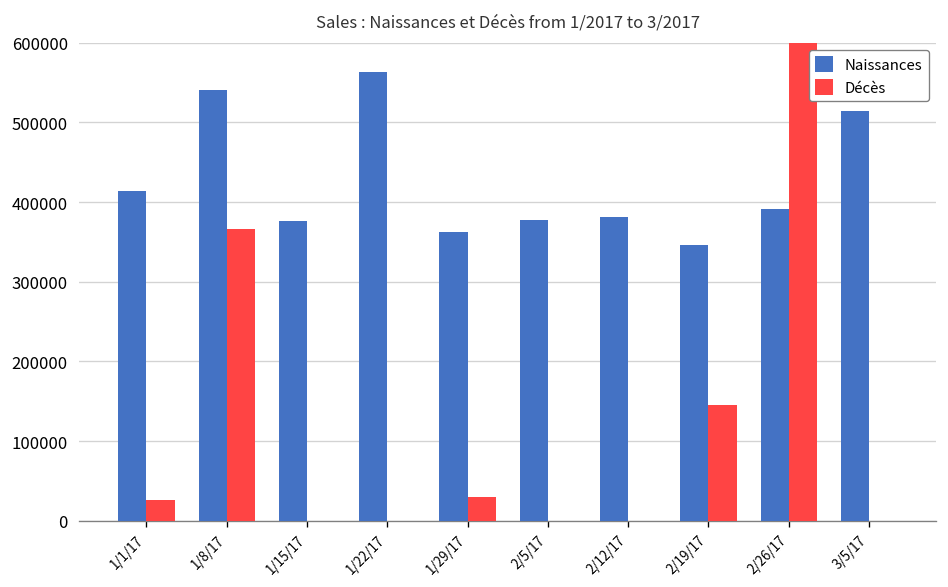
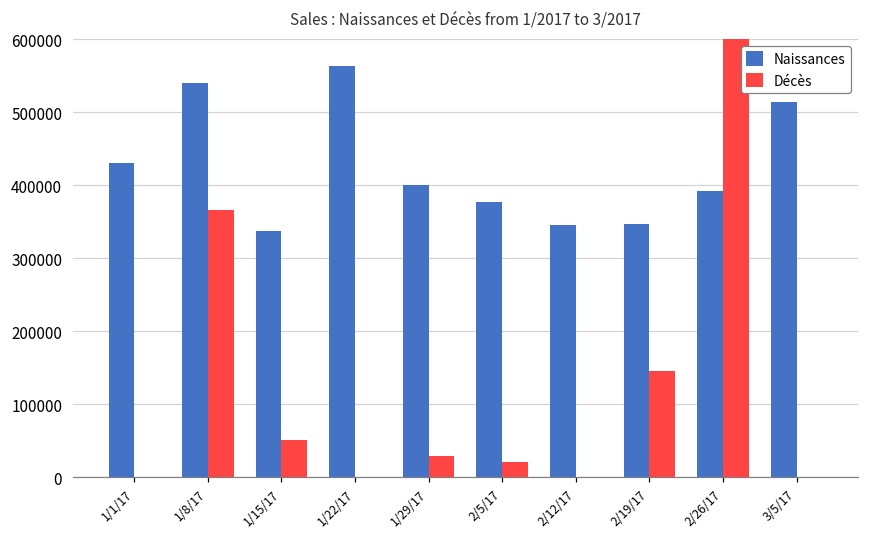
  {
    "Naissances": {
-     "1/1/17": 410000,
+     "1/1/17": 430000,
      "1/8/17": 540000,
-     "1/15/17": 380000,
+     "1/15/17": 340000,
      "1/22/17": 560000,
-     "1/29/17": 360000,
+     "1/29/17": 400000,
      "2/5/17": 380000,
-     "2/12/17": 380000,
+     "2/12/17": 350000,
      "2/19/17": 350000,
      "2/26/17": 390000,
      "3/5/17": 510000
    },
    "Décès": {
-     "1/1/17": 30000,
+     "1/1/17": 0,
      "1/8/17": 370000,
-     "1/15/17": 0,
+     "1/15/17": 50000,
      "1/22/17": 0,
      "1/29/17": 30000,
-     "2/5/17": 0,
+     "2/5/17": 20000,
      "2/12/17": 0,
      "2/19/17": 150000,
      "3/5/17": 0
    }
  }
